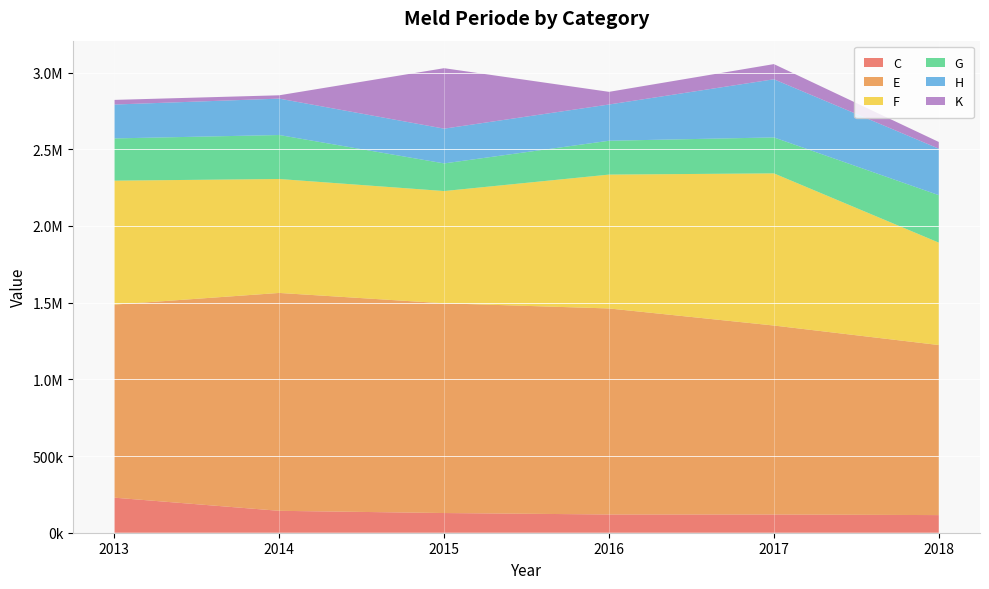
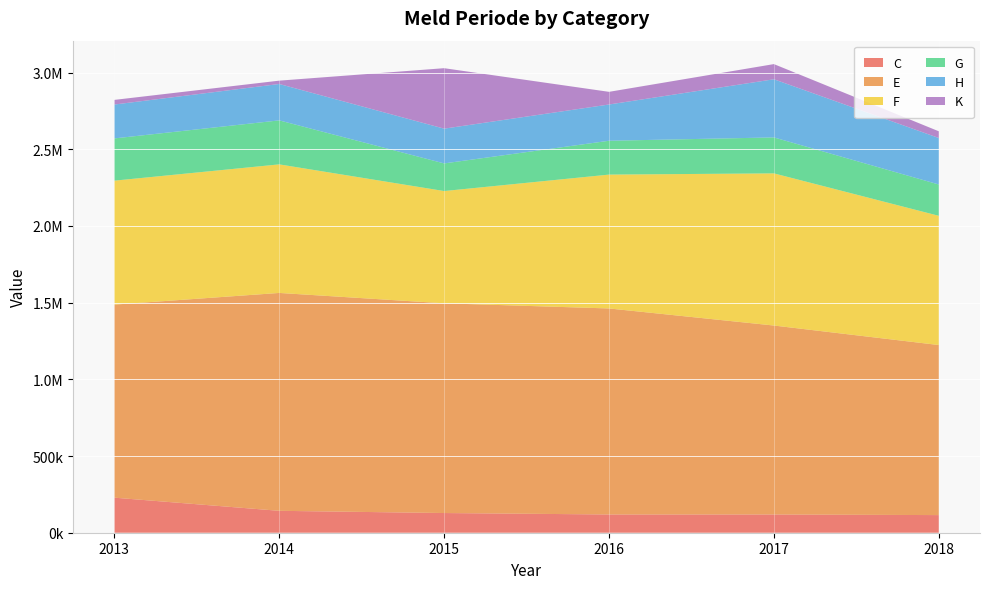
  {
    "F": {
      "2013": 810000,
-     "2014": 740000,
+     "2014": 840000,
      "2015": 730000,
      "2016": 870000,
      "2017": 990000,
-     "2018": 670000
+     "2018": 840000
    },
    "G": {
      "2013": 280000,
      "2014": 290000,
      "2015": 180000,
      "2016": 220000,
      "2017": 230000,
-     "2018": 310000
+     "2018": 200000
    },
    "H": {
      "2013": 220000,
      "2014": 240000,
      "2015": 230000,
      "2016": 240000,
      "2017": 380000,
      "2018": 300000
    },
    "K": {
      "2013": 30000,
      "2014": 20000,
      "2015": 390000,
      "2016": 80000,
      "2017": 100000,
      "2018": 40000
    }
  }
